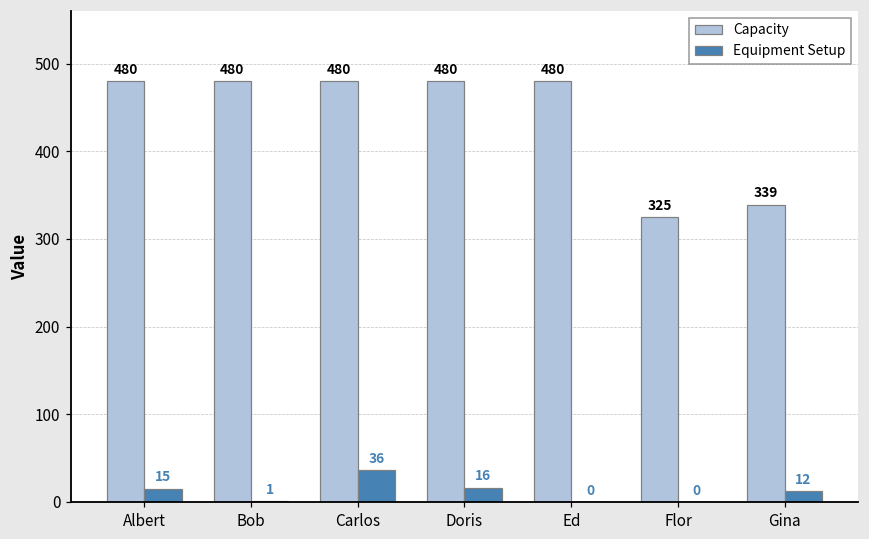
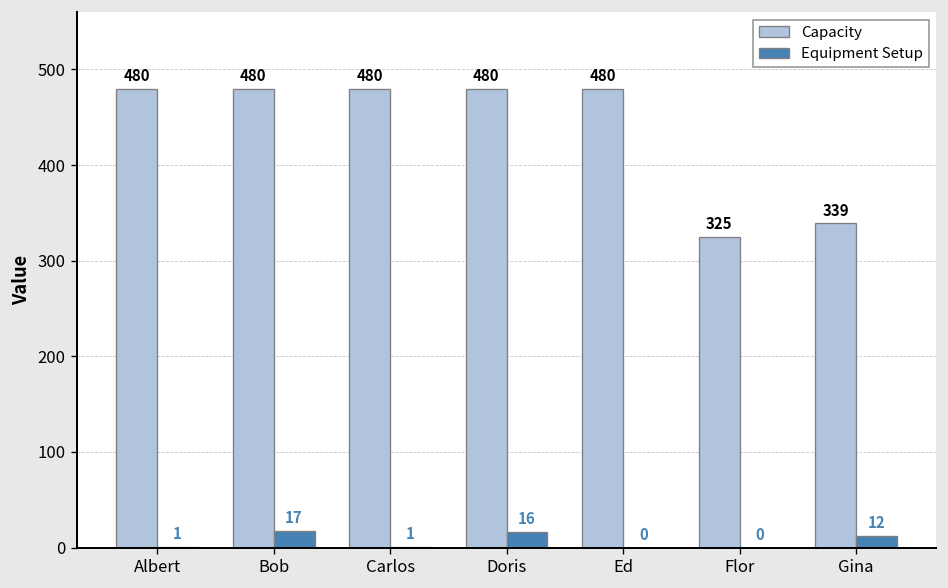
  {
    "Capacity": {
      "Albert": 480,
      "Bob": 480,
      "Carlos": 480,
      "Doris": 480,
      "Ed": 480,
      "Flor": 325,
      "Gina": 339
    },
    "Equipment Setup": {
-     "Albert": 15,
-     "Bob": 1,
-     "Carlos": 36,
+     "Albert": 1,
+     "Bob": 17,
+     "Carlos": 1,
      "Doris": 16,
      "Ed": 0,
      "Flor": 0,
      "Gina": 12
    }
  }
